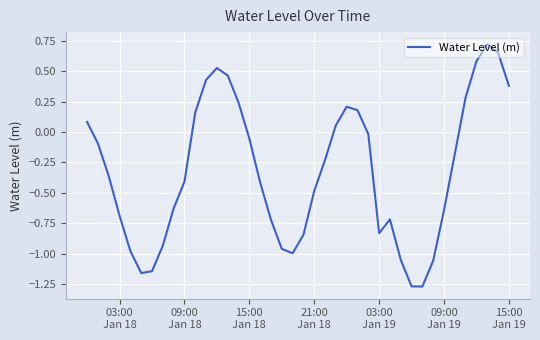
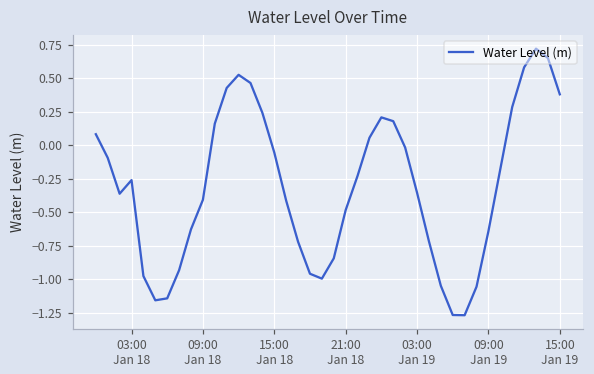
  {
-   "03:00 Jan 18": -0.69,
+   "03:00 Jan 18": -0.26,
    "09:00 Jan 18": -0.41,
    "15:00 Jan 18": -0.05,
    "21:00 Jan 18": -0.48,
-   "03:00 Jan 19": -0.83,
+   "03:00 Jan 19": -0.35,
    "09:00 Jan 19": -0.64,
    "15:00 Jan 19": 0.38
  }
